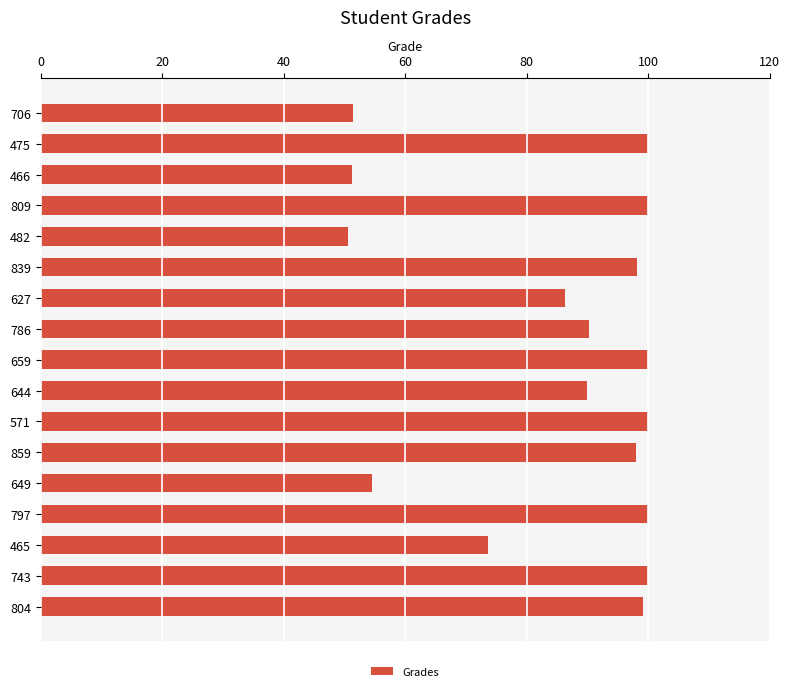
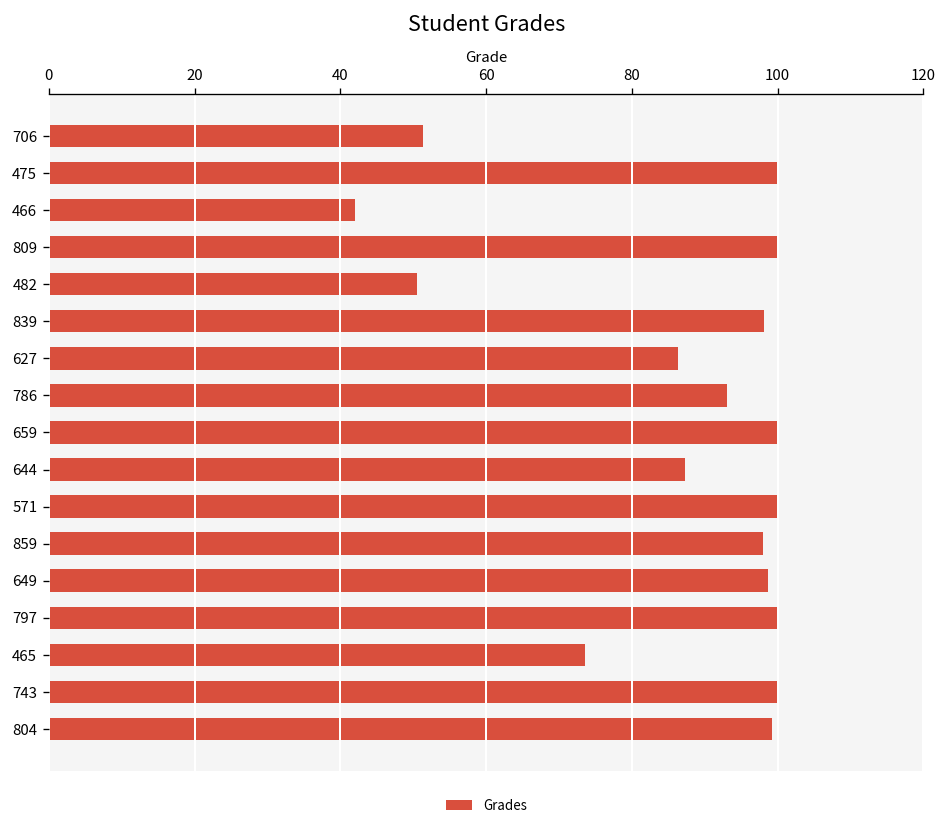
  {
    "706": 51,
    "475": 100,
-   "466": 51,
+   "466": 42,
    "809": 100,
    "482": 51,
    "839": 98,
    "627": 86,
-   "786": 90,
+   "786": 93,
    "659": 100,
-   "644": 90,
+   "644": 87,
    "571": 100,
    "859": 98,
-   "649": 55,
+   "649": 99,
    "797": 100,
    "465": 74,
    "743": 100,
    "804": 99
  }
